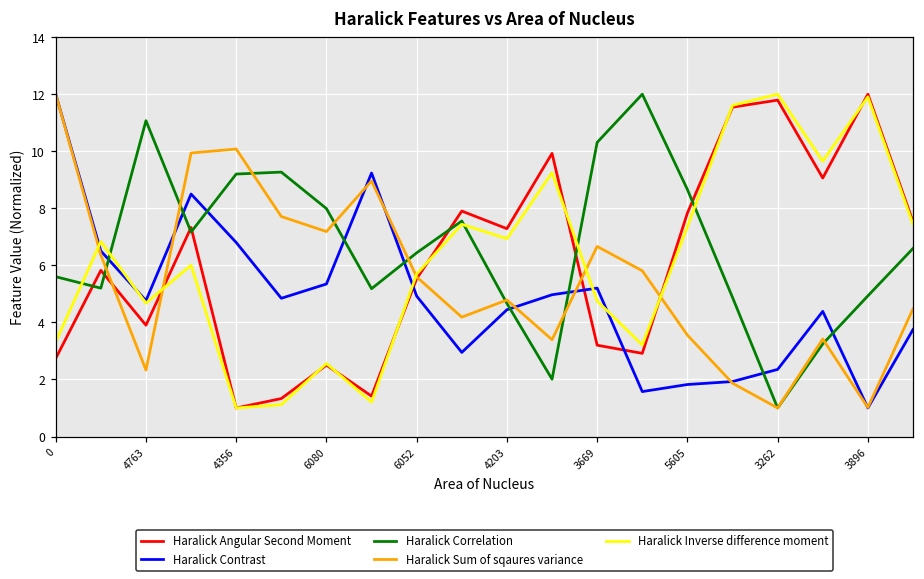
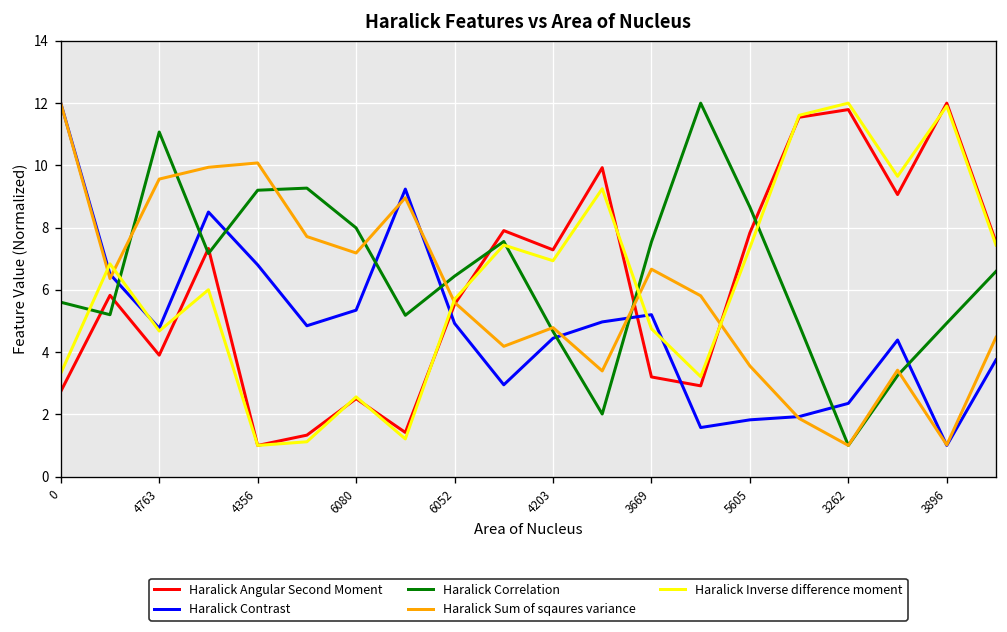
  {
    "Haralick Angular Second Moment": {
      "0": 2.7,
      "4763": 3.9,
      "4203": 7.3,
      "3669": 3.2,
      "5605": 7.8,
      "3262": 11.8
    },
    "Haralick Contrast": {
      "4356": 6.8,
      "6080": 5.3,
      "6052": 4.9,
      "4203": 4.4,
      "3669": 5.2,
      "5605": 1.8,
      "3262": 2.4
    },
    "Haralick Correlation": {
      "0": 5.6,
      "4763": 11.1,
      "4356": 9.2,
      "6080": 8.0,
      "6052": 6.4,
      "4203": 4.7,
-     "3669": 10.3,
+     "3669": 7.5,
      "5605": 8.7,
      "3896": 4.9
    },
    "Haralick Sum of sqaures variance": {
-     "4763": 2.3,
+     "4763": 9.6,
      "4356": 10.1,
      "6080": 7.2,
      "4203": 4.8,
      "3669": 6.7,
      "5605": 3.6
    },
    "Haralick Inverse difference moment": {
      "0": 3.3,
      "6052": 5.7,
      "4203": 6.9,
      "3669": 4.8,
      "5605": 7.4,
      "3262": 12.0
    }
  }
